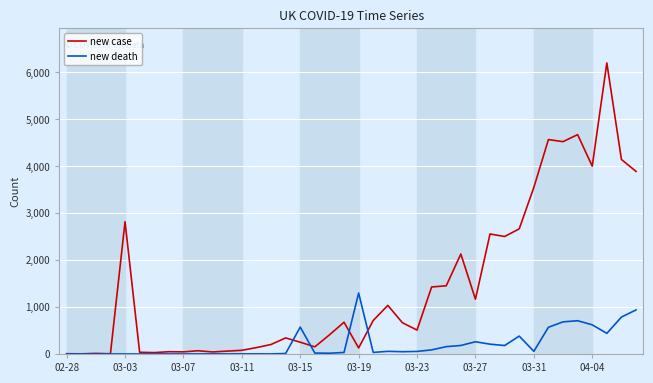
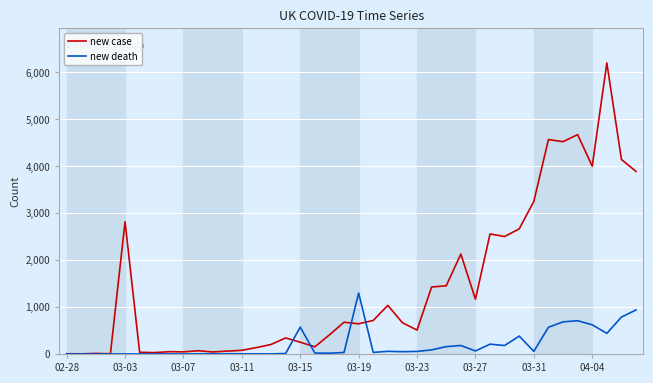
  {
    "new case": {
      "03-03": "2,800",
      "03-11": "100",
      "03-15": "300",
-     "03-19": "100",
+     "03-19": "600",
      "03-23": "500",
      "03-27": "1,200",
-     "03-31": "3,500",
+     "03-31": "3,300",
      "04-04": "4,000"
    },
    "new death": {
      "03-03": "0",
      "03-11": "0",
      "03-15": "600",
      "03-19": "1,300",
      "03-23": "100",
-     "03-27": "300",
+     "03-27": "100",
      "03-31": "100",
      "04-04": "600"
    }
  }
